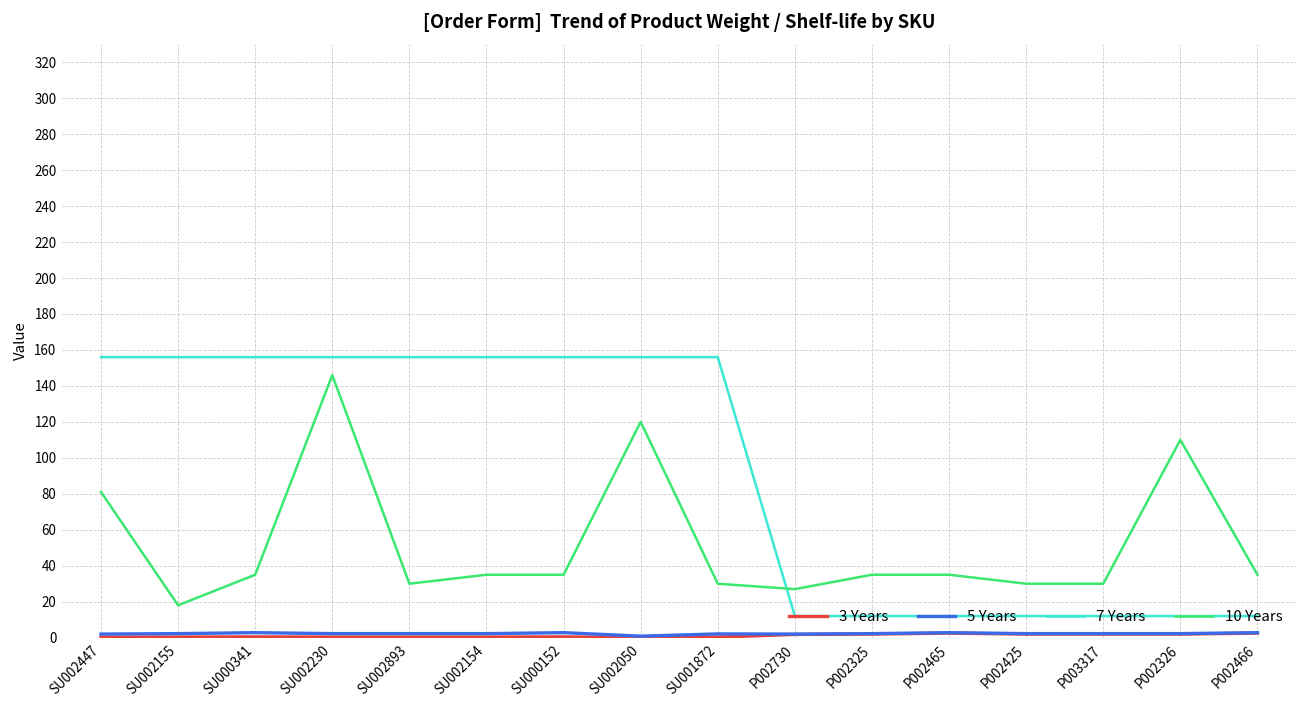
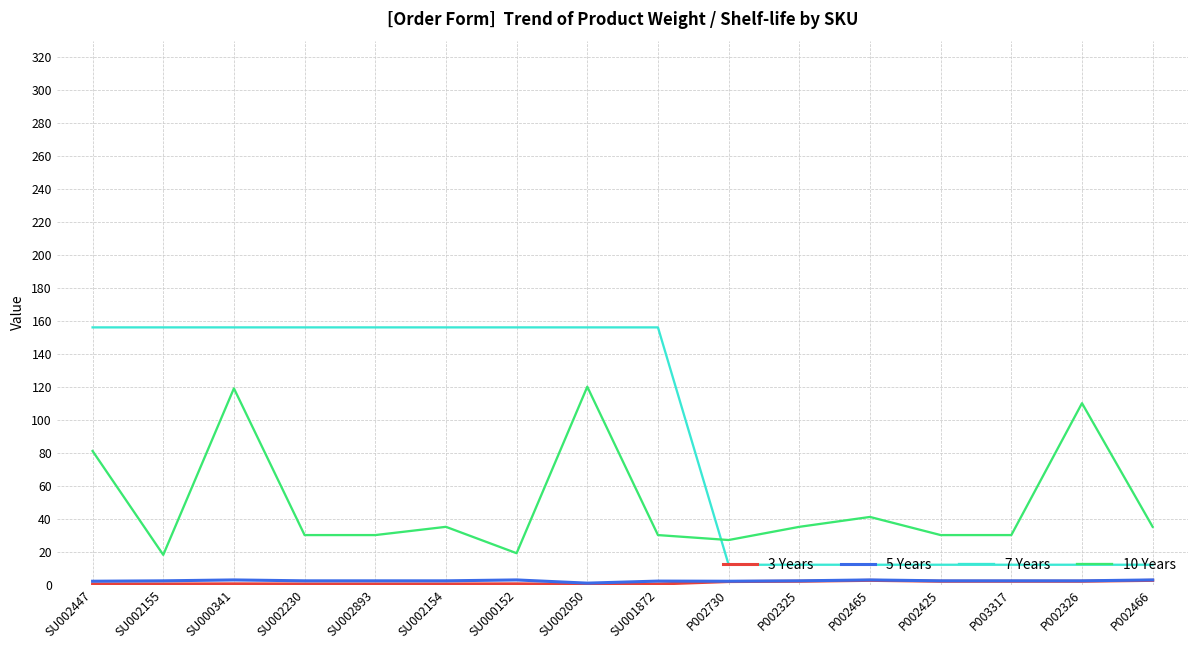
  {
    "3 Years": {
      "SU002155": 0,
      "SU000341": 0,
      "SU002230": 0,
      "SU002893": 0,
      "SU002154": 0,
      "SU000152": 0,
      "SU001872": 0
    },
    "5 Years": {
      "SU002155": 2,
      "SU000341": 3,
      "SU002230": 2,
      "SU002893": 2,
      "SU002154": 2,
      "SU000152": 3,
      "SU001872": 2
    },
    "7 Years": {
      "SU002447": 156,
      "SU002155": 156,
      "SU000341": 156,
      "SU002230": 156,
      "SU002893": 156,
      "SU002154": 156,
      "SU000152": 156,
      "SU002050": 156,
      "SU001872": 156,
      "P002730": 12,
      "P002325": 12,
      "P002465": 12,
      "P002425": 12,
      "P003317": 12,
      "P002326": 12,
      "P002466": 12
    },
    "10 Years": {
      "SU002447": 81,
      "SU002155": 18,
-     "SU000341": 35,
-     "SU002230": 146,
+     "SU000341": 119,
+     "SU002230": 30,
      "SU002893": 30,
      "SU002154": 35,
-     "SU000152": 35,
+     "SU000152": 19,
      "SU002050": 120,
      "SU001872": 30,
      "P002730": 27,
      "P002325": 35,
-     "P002465": 35,
+     "P002465": 41,
      "P002425": 30,
      "P003317": 30,
      "P002326": 110,
      "P002466": 35
    }
  }
